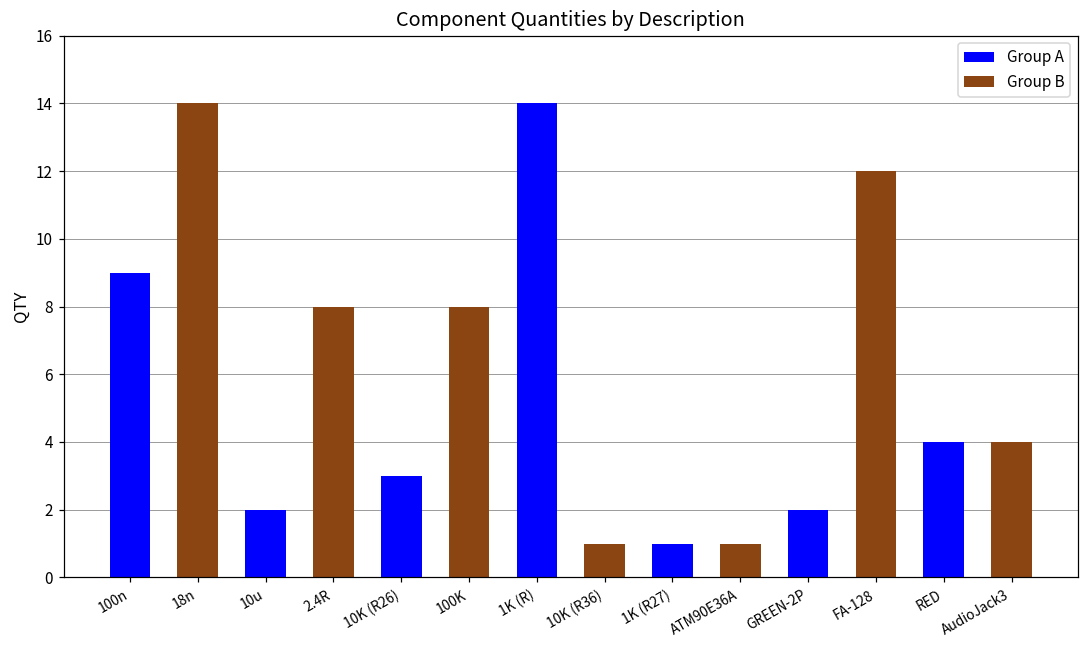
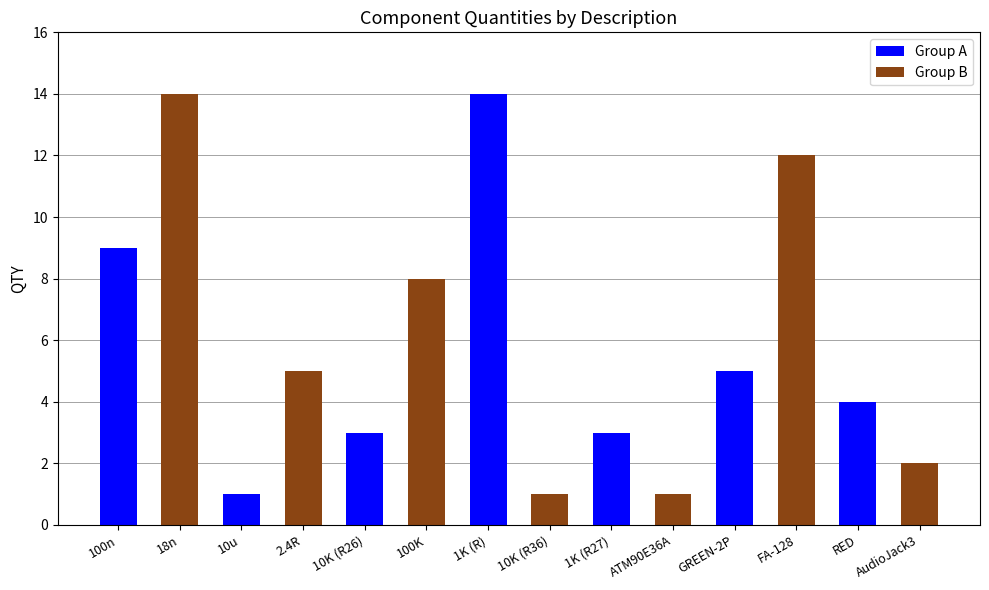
  {
    "100n": 9,
    "18n": 14,
-   "10u": 2,
-   "2.4R": 8,
+   "10u": 1,
+   "2.4R": 5,
    "10K (R26)": 3,
    "100K": 8,
    "1K (R)": 14,
    "10K (R36)": 1,
-   "1K (R27)": 1,
+   "1K (R27)": 3,
    "ATM90E36A": 1,
-   "GREEN-2P": 2,
+   "GREEN-2P": 5,
    "FA-128": 12,
    "RED": 4,
-   "AudioJack3": 4
+   "AudioJack3": 2
  }
